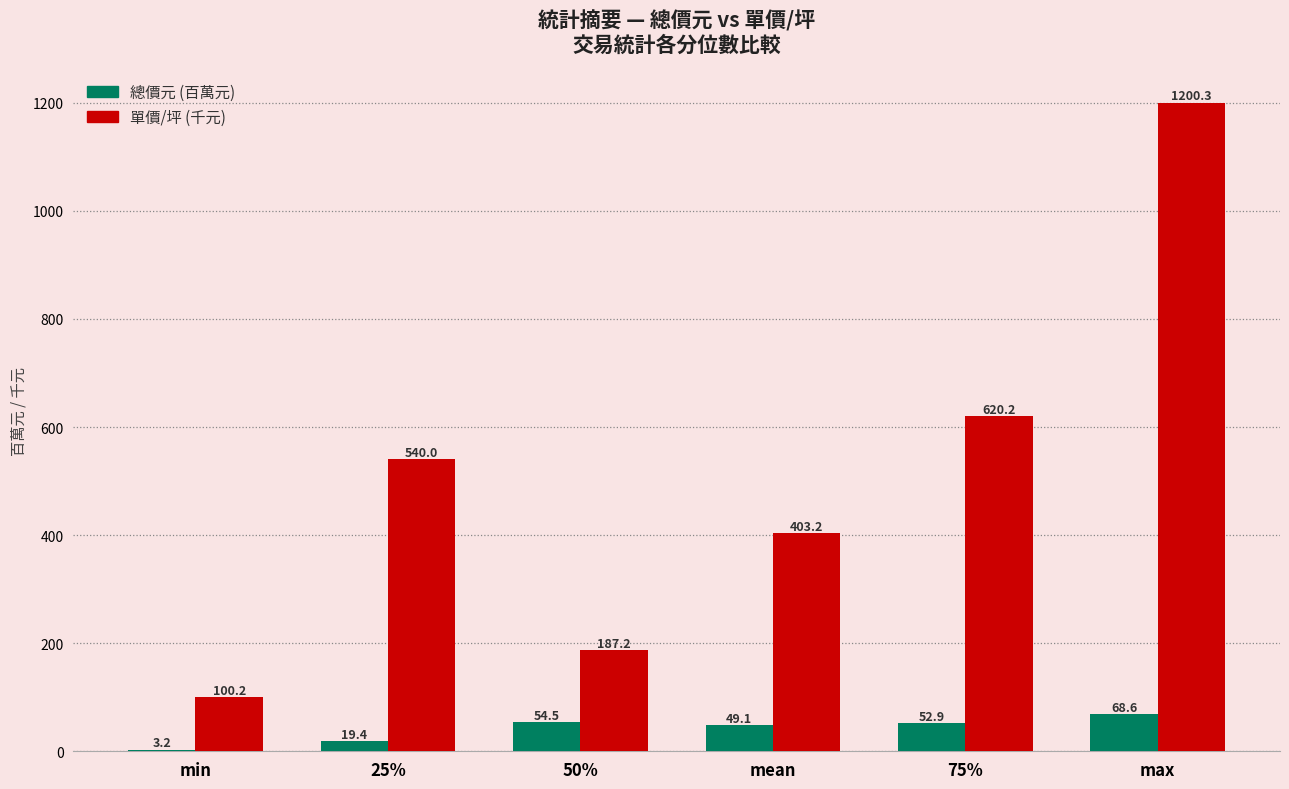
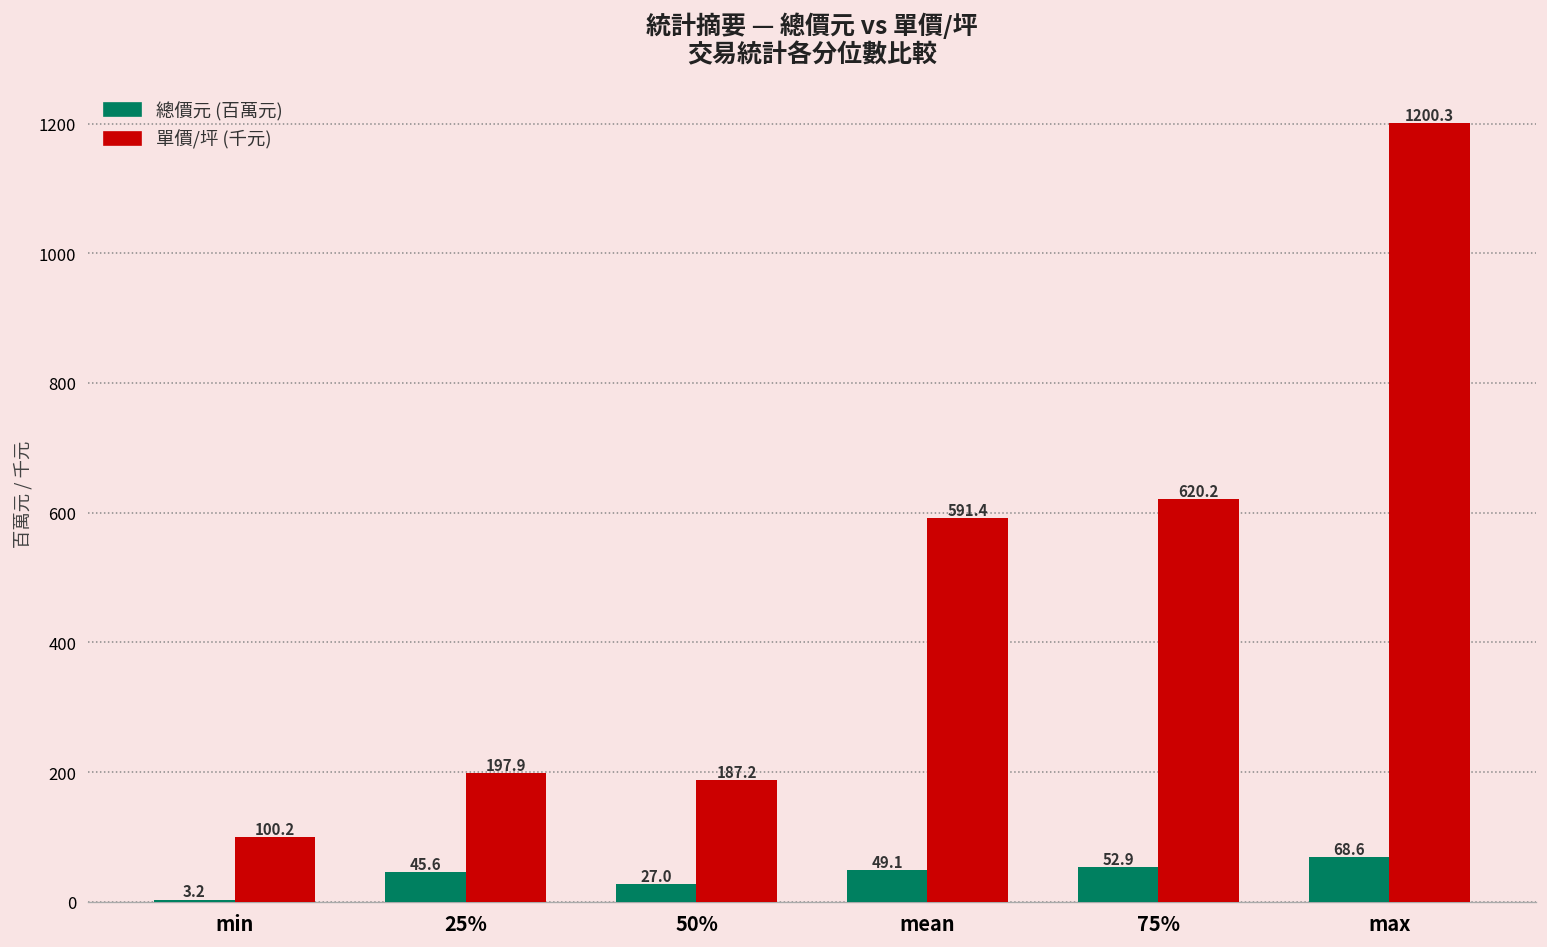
  {
    "總價元 (百萬元)": {
      "min": 3.2,
-     "25%": 19.4,
-     "50%": 54.5,
+     "25%": 45.6,
+     "50%": 27.0,
      "mean": 49.1,
      "75%": 52.9,
      "max": 68.6
    },
    "單價/坪 (千元)": {
      "min": 100.2,
-     "25%": 540.0,
+     "25%": 197.9,
      "50%": 187.2,
-     "mean": 403.2,
+     "mean": 591.4,
      "75%": 620.2,
      "max": 1200.3
    }
  }
